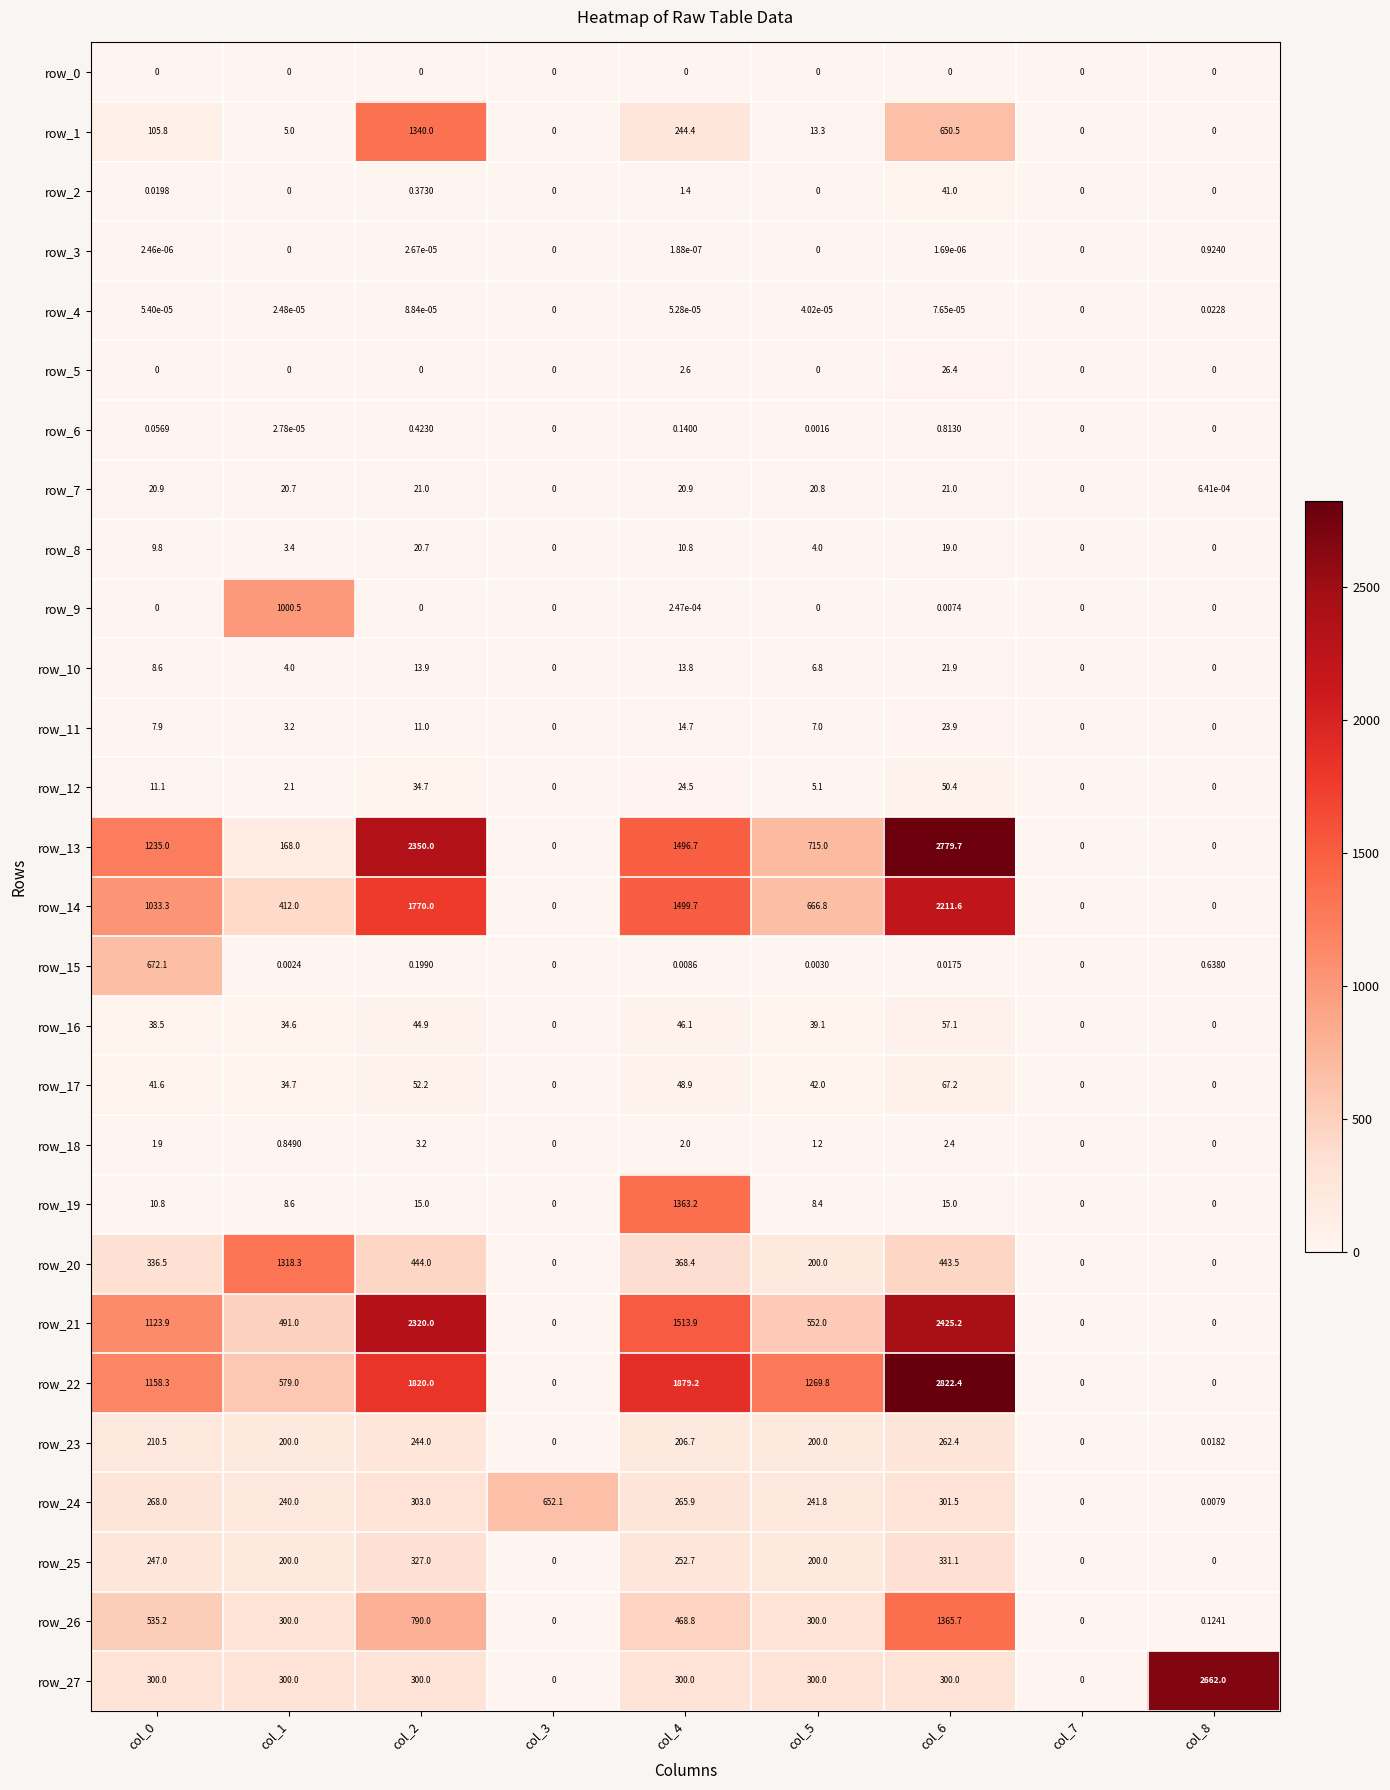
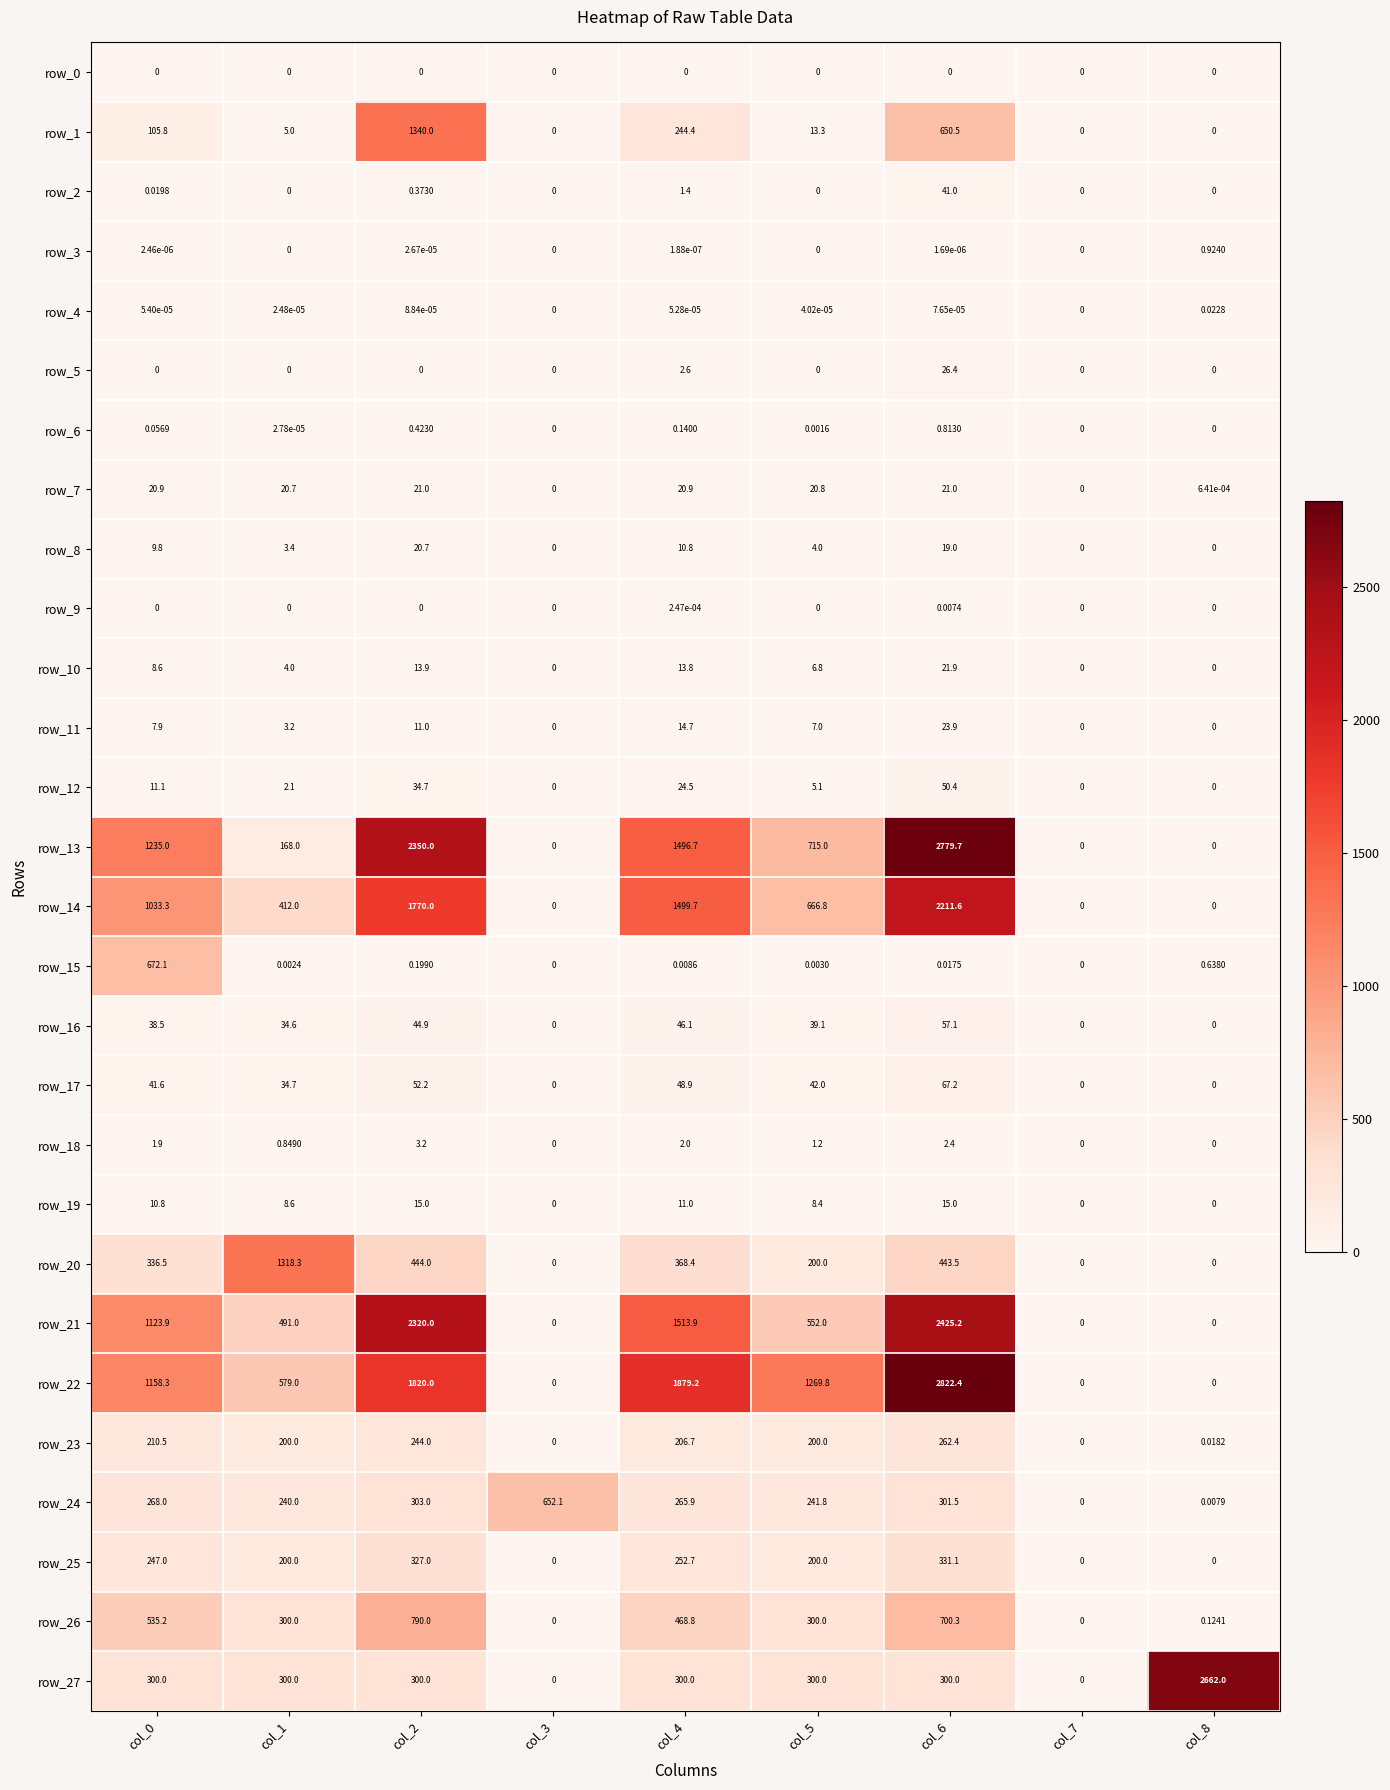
  {
    "row_9": {
      "col_0": "0",
-     "col_1": "1000.5",
+     "col_1": "0",
      "col_2": "0",
      "col_3": "0",
      "col_4": "2.47e-04",
      "col_5": "0",
      "col_6": "0.0074",
      "col_7": "0",
      "col_8": "0"
    },
    "row_19": {
      "col_0": "10.8",
      "col_1": "8.6",
      "col_2": "15.0",
      "col_3": "0",
-     "col_4": "1363.2",
+     "col_4": "11.0",
      "col_5": "8.4",
      "col_6": "15.0",
      "col_7": "0",
      "col_8": "0"
    },
    "row_26": {
      "col_0": "535.2",
      "col_1": "300.0",
      "col_2": "790.0",
      "col_3": "0",
      "col_4": "468.8",
      "col_5": "300.0",
-     "col_6": "1365.7",
+     "col_6": "700.3",
      "col_7": "0",
      "col_8": "0.1241"
    }
  }
